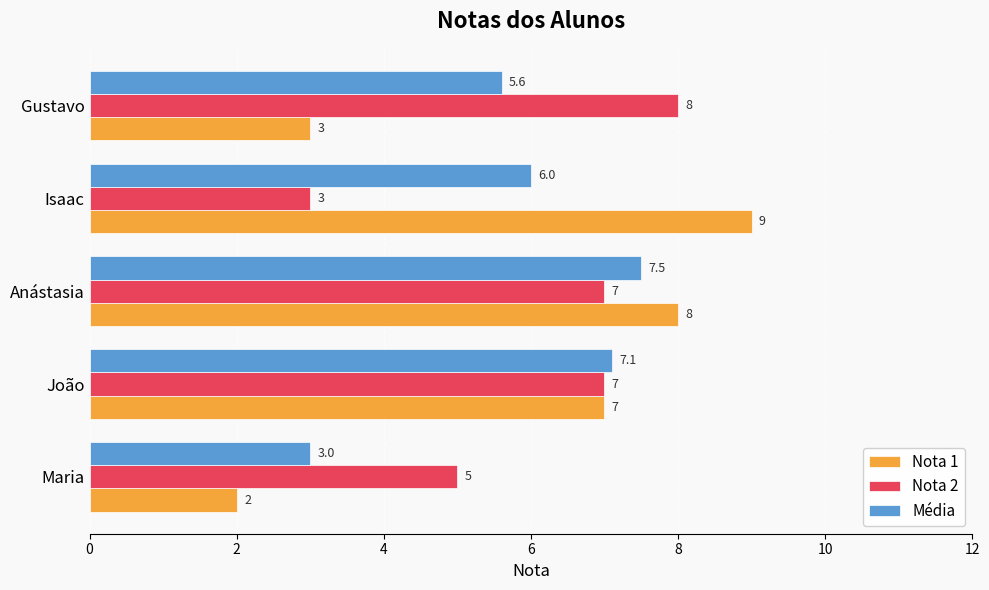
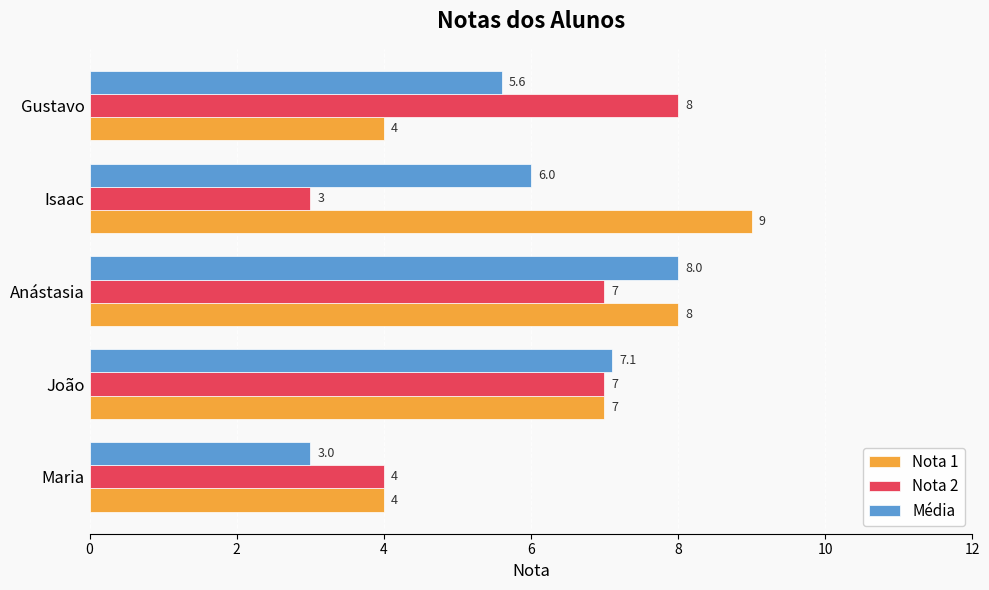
  {
    "Nota 1": {
-     "Gustavo": 3,
+     "Gustavo": 4,
      "Isaac": 9,
      "Anástasia": 8,
      "João": 7,
-     "Maria": 2
+     "Maria": 4
    },
    "Nota 2": {
      "Gustavo": 8,
      "Isaac": 3,
      "Anástasia": 7,
      "João": 7,
-     "Maria": 5
+     "Maria": 4
    },
    "Média": {
      "Gustavo": 5.6,
      "Isaac": 6.0,
-     "Anástasia": 7.5,
+     "Anástasia": 8.0,
      "João": 7.1,
      "Maria": 3.0
    }
  }
